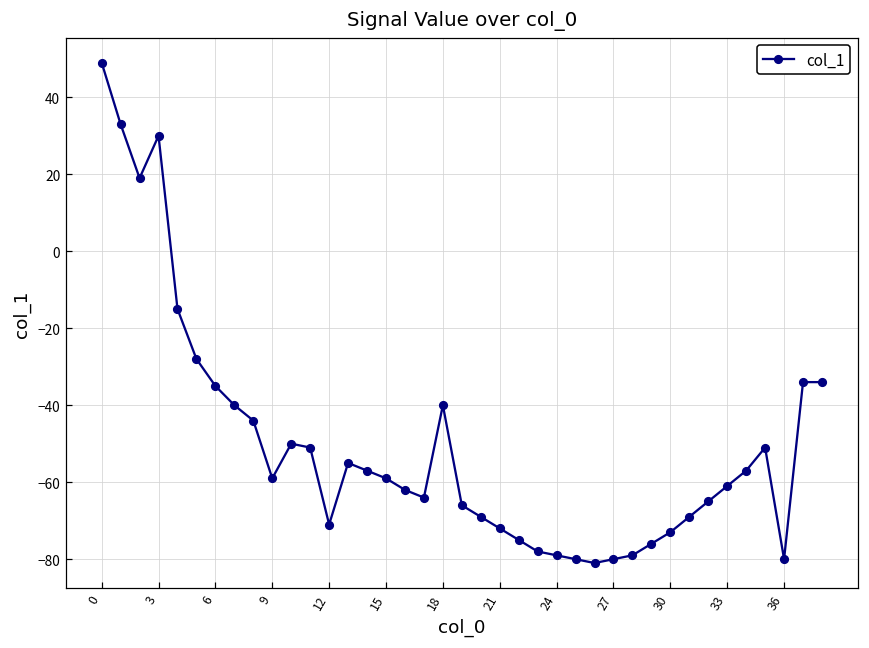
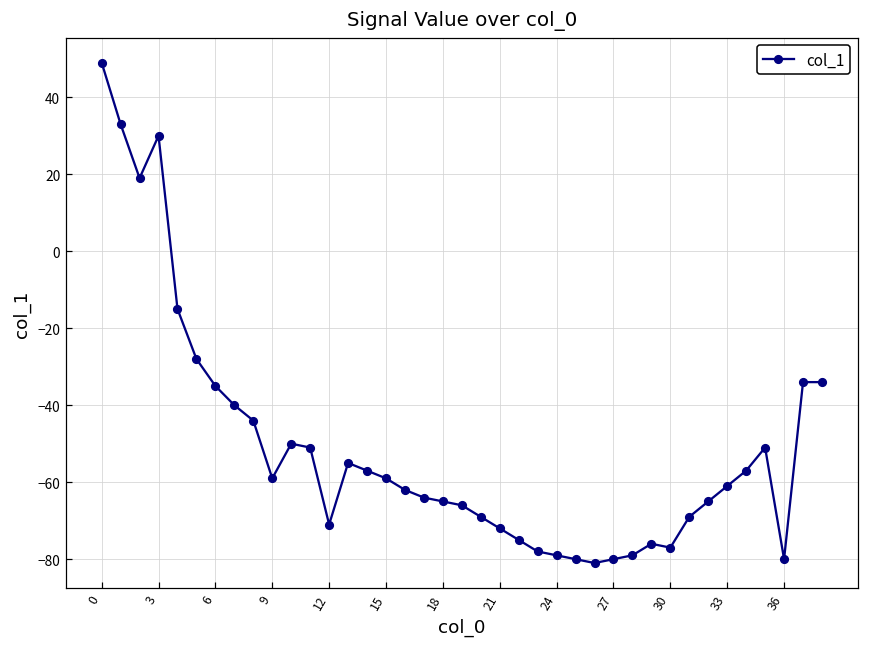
  {
    "0": 49,
    "3": 30,
    "6": -35,
    "9": -59,
    "12": -71,
    "15": -59,
-   "18": -40,
+   "18": -65,
    "21": -72,
    "24": -79,
    "27": -80,
-   "30": -73,
+   "30": -77,
    "33": -61,
    "36": -80
  }
